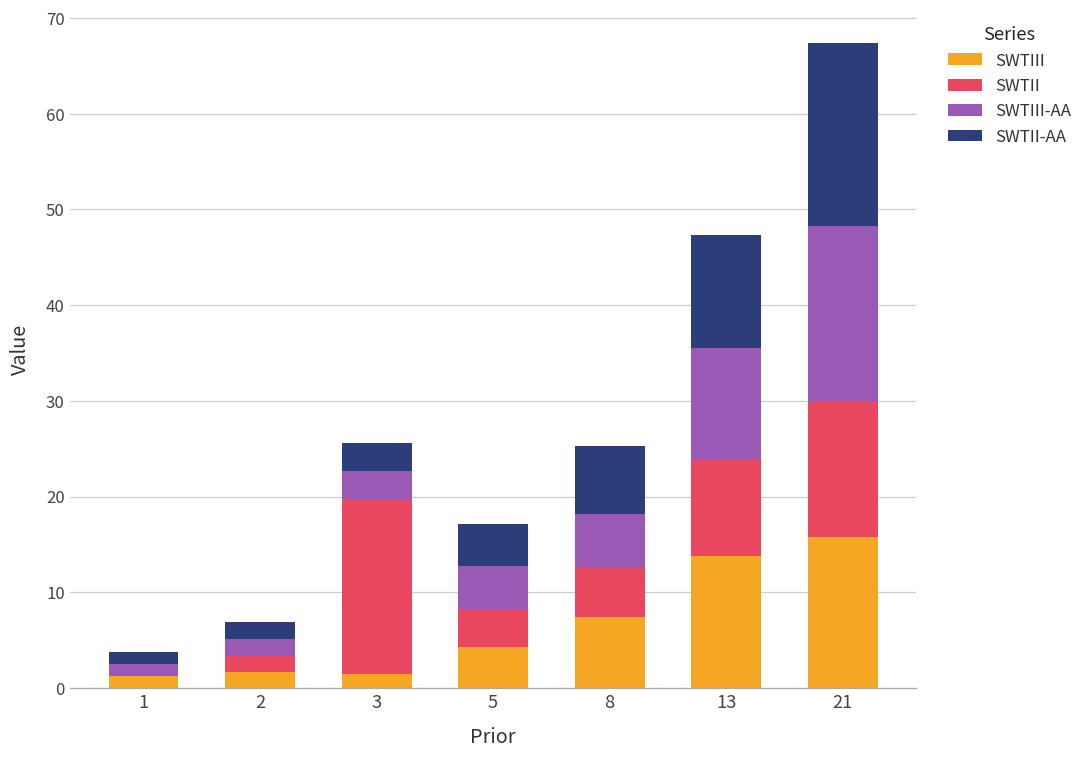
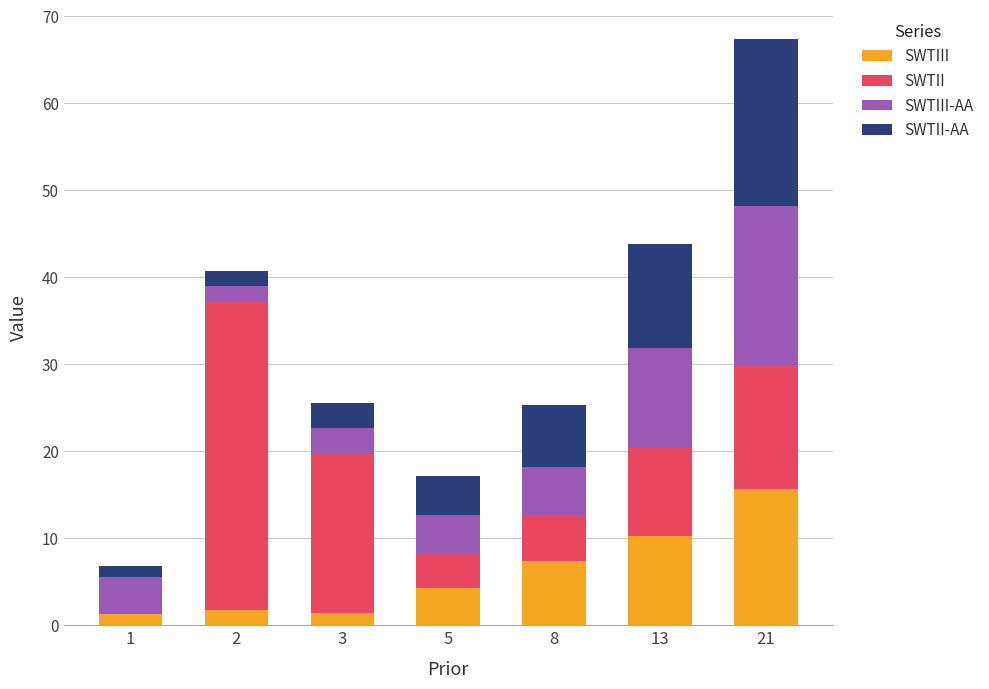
  {
    "SWTIII": {
      "1": 1,
      "2": 2,
      "3": 1,
      "5": 4,
      "8": 7,
-     "13": 14,
+     "13": 10,
      "21": 16
    },
    "SWTII": {
-     "2": 2,
+     "2": 36,
      "3": 18,
      "5": 4,
      "8": 5,
      "13": 10,
      "21": 14
    },
    "SWTIII-AA": {
-     "1": 1,
+     "1": 4,
      "2": 2,
      "3": 3,
      "5": 4,
      "8": 6,
      "13": 12,
      "21": 18
    },
    "SWTII-AA": {
      "1": 1,
      "2": 2,
      "3": 3,
      "5": 4,
      "8": 7,
      "13": 12,
      "21": 19
    }
  }
